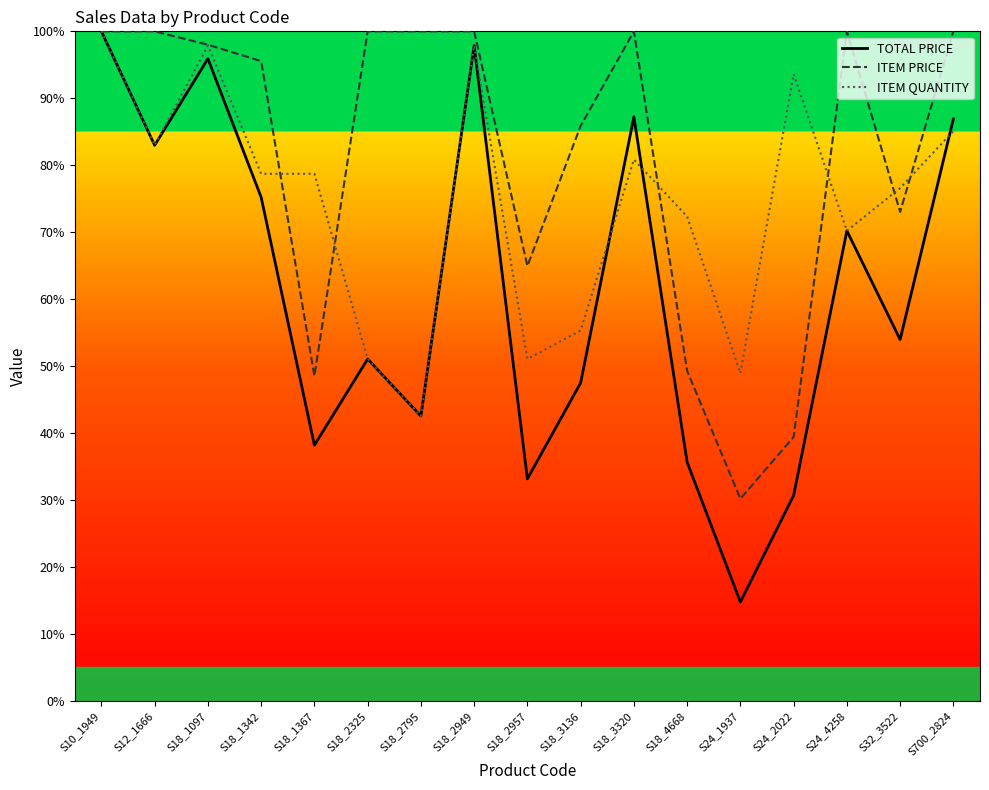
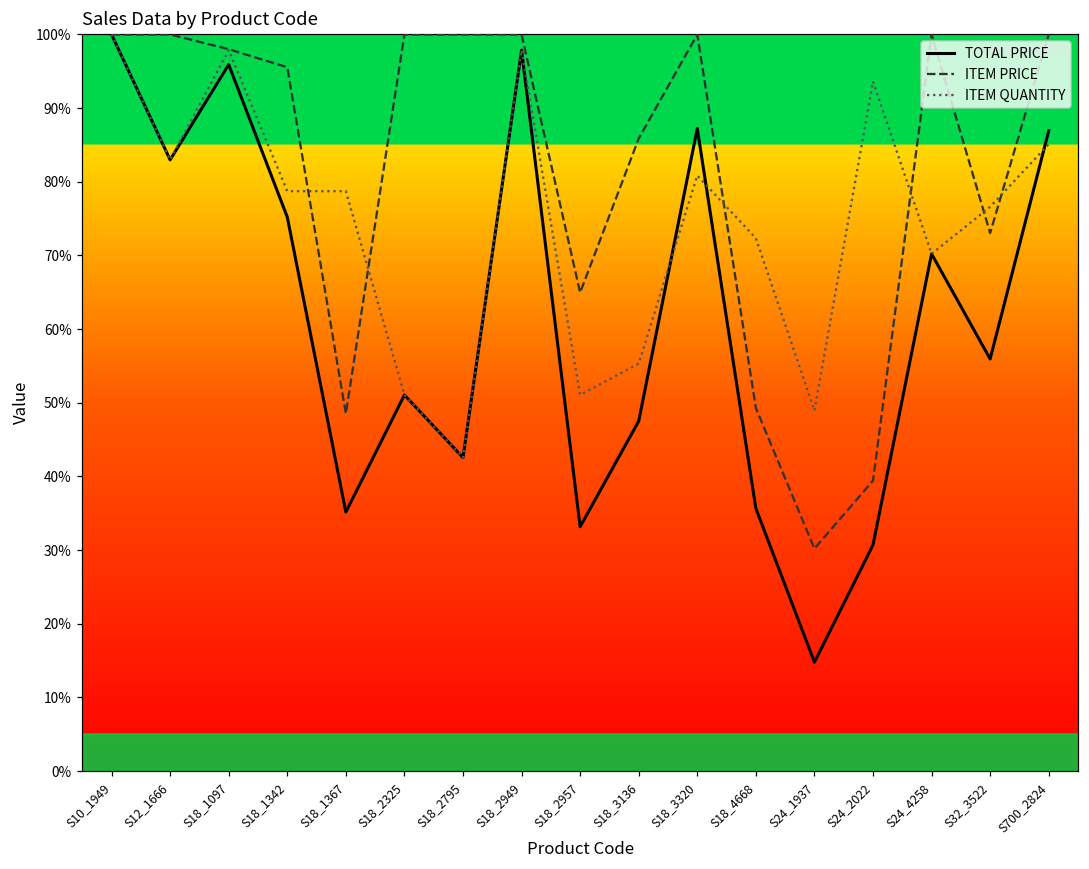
  {
    "TOTAL PRICE": {
      "S18_1097": "96%",
      "S18_1342": "75%",
-     "S18_1367": "38%",
+     "S18_1367": "35%",
      "S18_2957": "33%",
      "S18_3136": "48%",
      "S18_3320": "87%",
      "S18_4668": "36%",
      "S24_1937": "15%",
      "S24_2022": "31%",
-     "S32_3522": "54%",
+     "S32_3522": "56%",
      "S700_2824": "87%"
    }
  }
